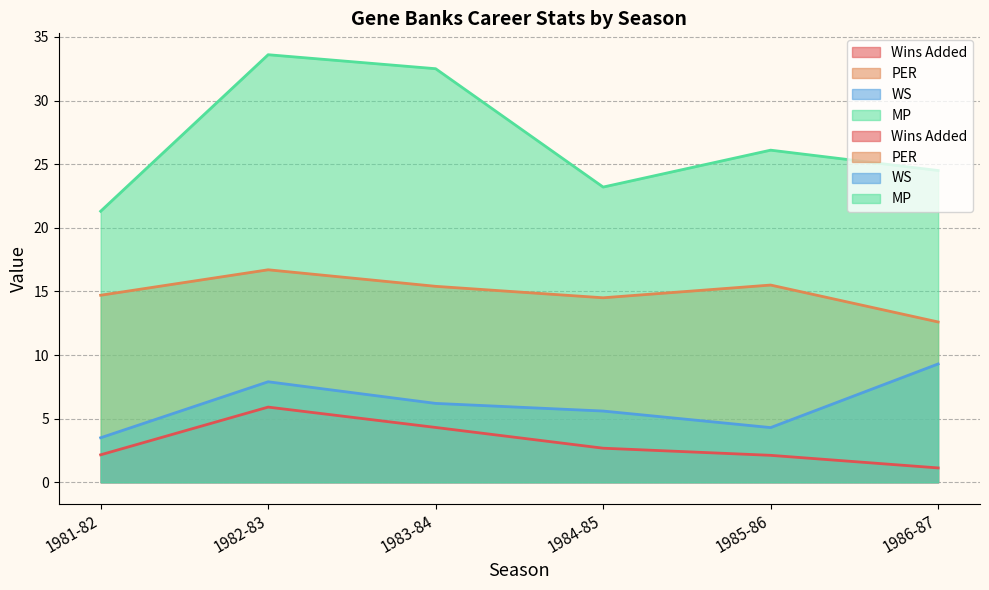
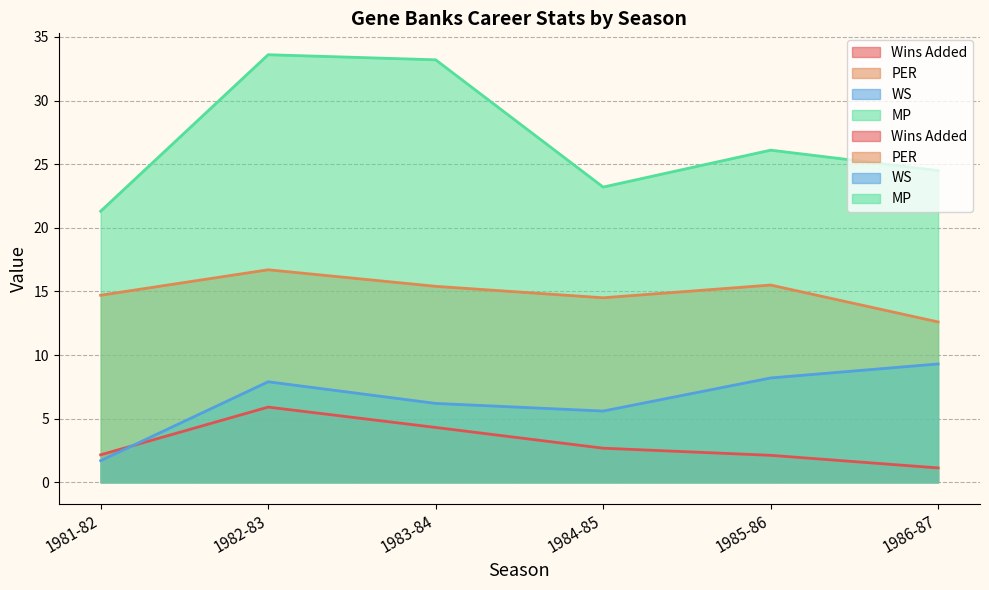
  {
    "WS": {
-     "1981-82": 3.5,
+     "1981-82": 1.7,
      "1982-83": 7.9,
      "1983-84": 6.2,
      "1984-85": 5.6,
-     "1985-86": 4.3,
+     "1985-86": 8.2,
      "1986-87": 9.3
    },
    "MP": {
      "1981-82": 21.3,
      "1982-83": 33.6,
-     "1983-84": 32.5,
+     "1983-84": 33.2,
      "1984-85": 23.2,
      "1985-86": 26.1
    }
  }
